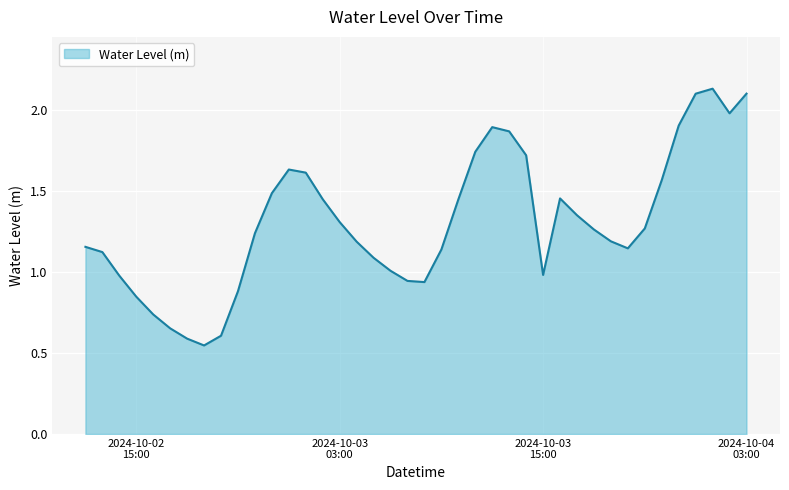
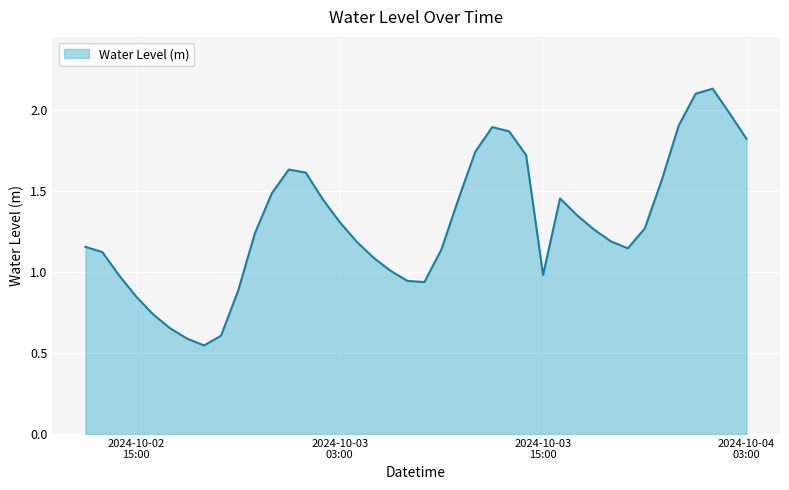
  {
    "2024-10-02 15:00": 0.85,
    "2024-10-03 03:00": 1.31,
    "2024-10-03 15:00": 0.98,
-   "2024-10-04 03:00": 2.10
+   "2024-10-04 03:00": 1.82
  }
